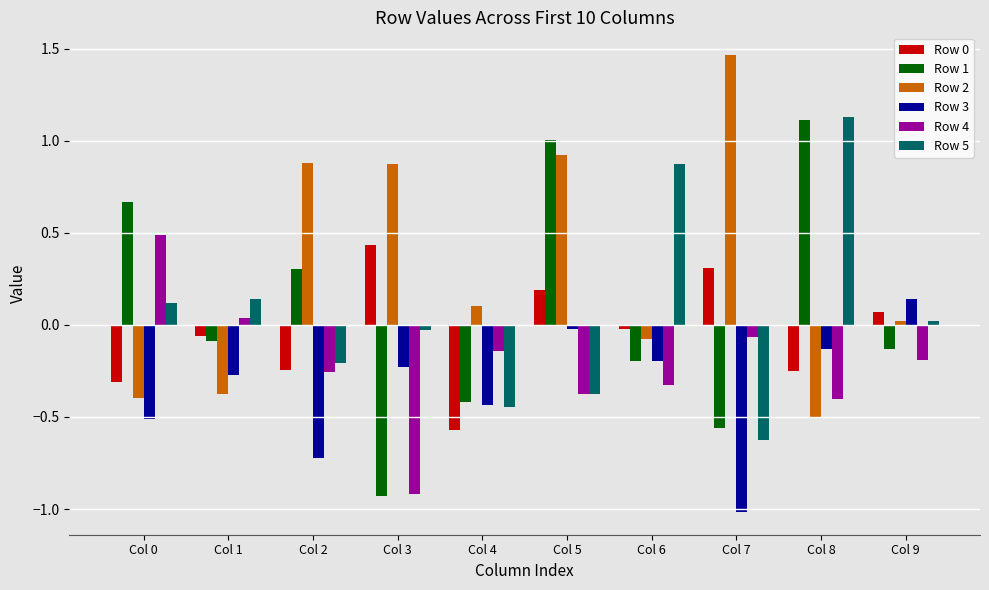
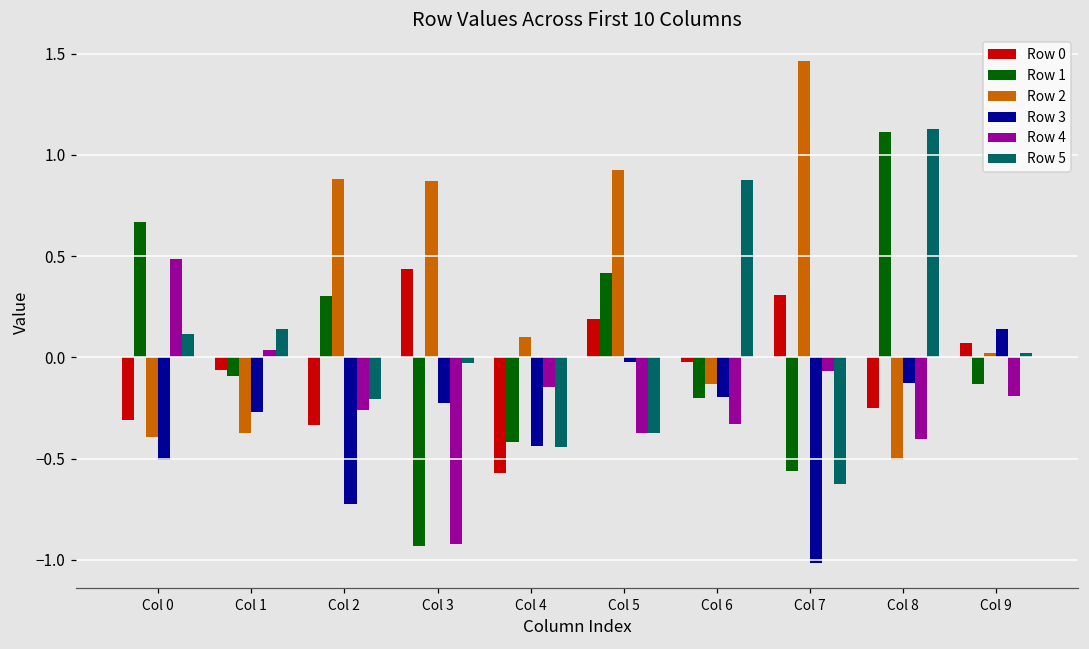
  {
    "Row 0": {
      "Col 0": -0.31,
      "Col 1": -0.06,
-     "Col 2": -0.25,
+     "Col 2": -0.33,
      "Col 3": 0.44,
      "Col 4": -0.57,
      "Col 5": 0.19,
      "Col 6": -0.02,
      "Col 7": 0.31,
      "Col 8": -0.25,
      "Col 9": 0.07
    },
    "Row 1": {
      "Col 0": 0.67,
      "Col 1": -0.09,
      "Col 2": 0.30,
      "Col 3": -0.93,
      "Col 4": -0.42,
-     "Col 5": 1.01,
+     "Col 5": 0.42,
      "Col 6": -0.20,
      "Col 7": -0.56,
      "Col 8": 1.11,
      "Col 9": -0.13
    },
    "Row 2": {
      "Col 0": -0.39,
      "Col 1": -0.37,
      "Col 2": 0.88,
      "Col 3": 0.87,
      "Col 4": 0.10,
      "Col 5": 0.92,
-     "Col 6": -0.08,
+     "Col 6": -0.13,
      "Col 7": 1.47,
      "Col 8": -0.51,
      "Col 9": 0.02
    },
    "Row 3": {
      "Col 0": -0.51,
      "Col 1": -0.27,
      "Col 2": -0.72,
      "Col 3": -0.23,
      "Col 4": -0.44,
      "Col 5": -0.02,
      "Col 6": -0.20,
      "Col 7": -1.02,
      "Col 8": -0.13,
      "Col 9": 0.14
    },
    "Row 4": {
      "Col 0": 0.49,
      "Col 1": 0.04,
      "Col 2": -0.26,
      "Col 3": -0.92,
      "Col 4": -0.14,
      "Col 5": -0.37,
      "Col 6": -0.33,
      "Col 7": -0.06,
      "Col 8": -0.40,
      "Col 9": -0.19
    },
    "Row 5": {
      "Col 0": 0.12,
      "Col 1": 0.14,
      "Col 2": -0.21,
      "Col 3": -0.03,
      "Col 4": -0.44,
      "Col 5": -0.37,
      "Col 6": 0.88,
      "Col 7": -0.63,
      "Col 8": 1.13,
      "Col 9": 0.02
    }
  }
